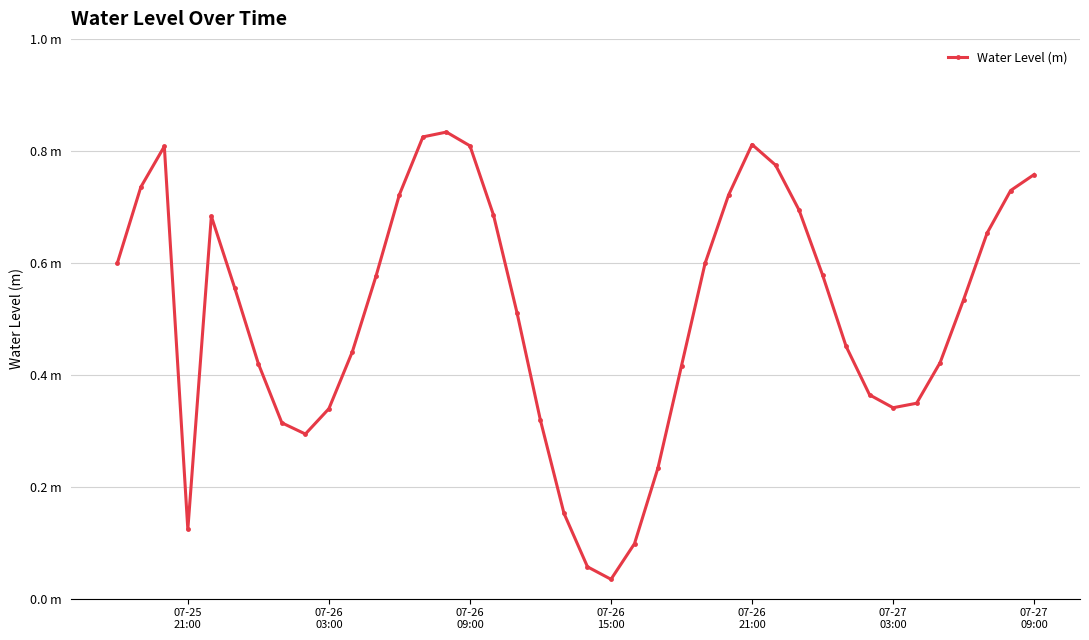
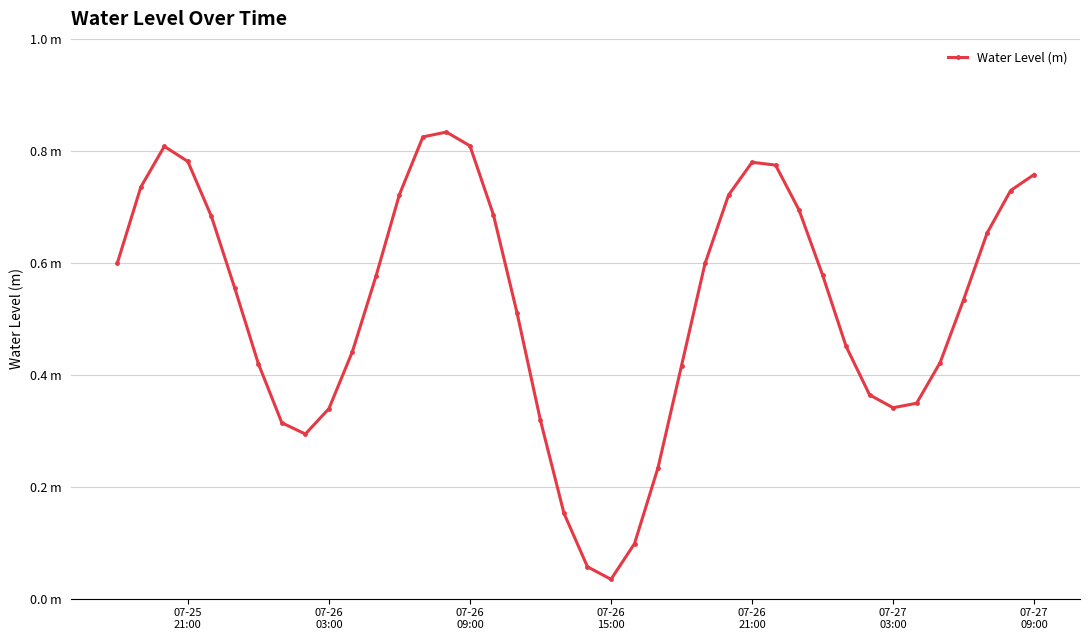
  {
-   "07-25 21:00": "0.12 m",
+   "07-25 21:00": "0.78 m",
    "07-26 03:00": "0.34 m",
    "07-26 09:00": "0.81 m",
    "07-26 15:00": "0.03 m",
-   "07-26 21:00": "0.81 m",
+   "07-26 21:00": "0.78 m",
    "07-27 03:00": "0.34 m",
    "07-27 09:00": "0.76 m"
  }
